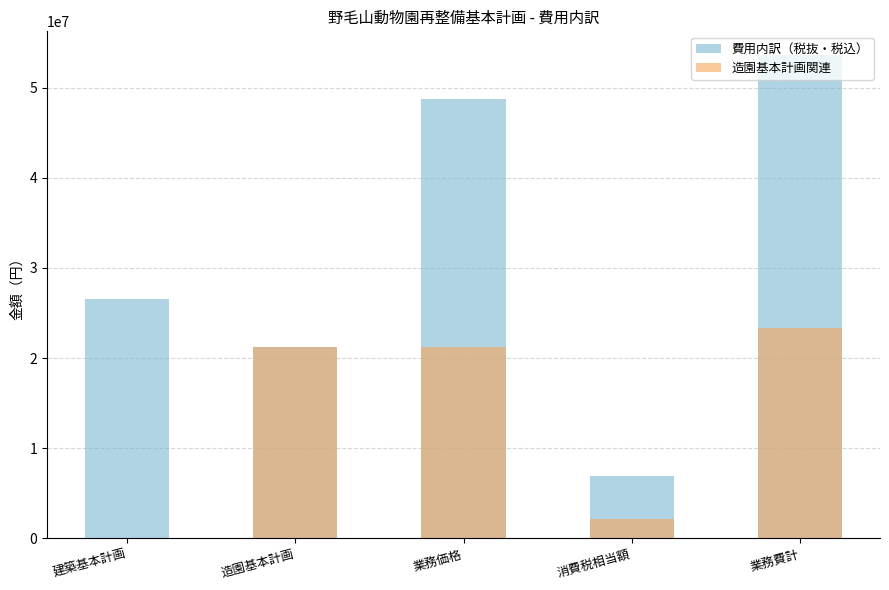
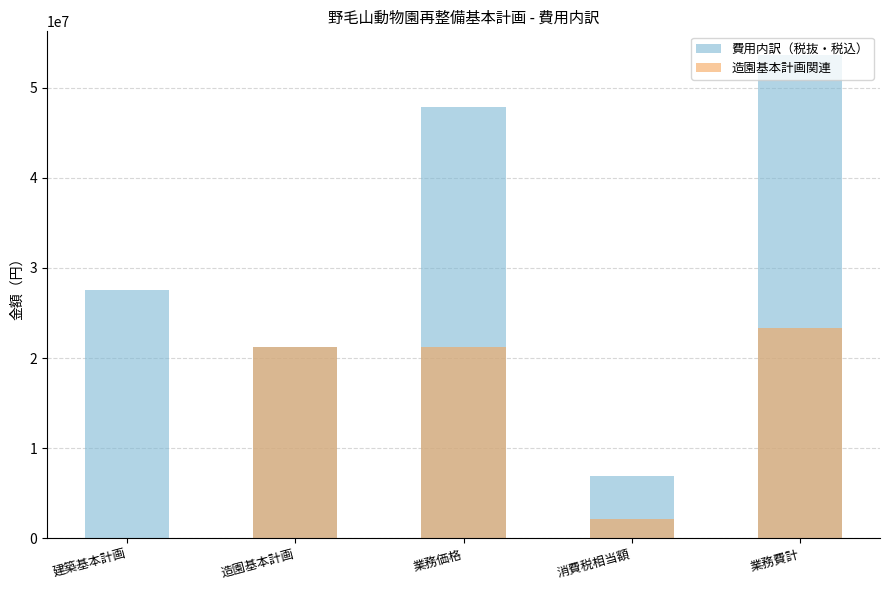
  {
    "費用内訳（税抜・税込）": {
-     "建築基本計画": 27000000,
+     "建築基本計画": 28000000,
      "造園基本計画": 21000000,
-     "業務価格": 49000000,
+     "業務価格": 48000000,
      "消費税相当額": 7000000
    },
    "造園基本計画関連": {
      "建築基本計画": 0,
      "造園基本計画": 21000000
    }
  }
